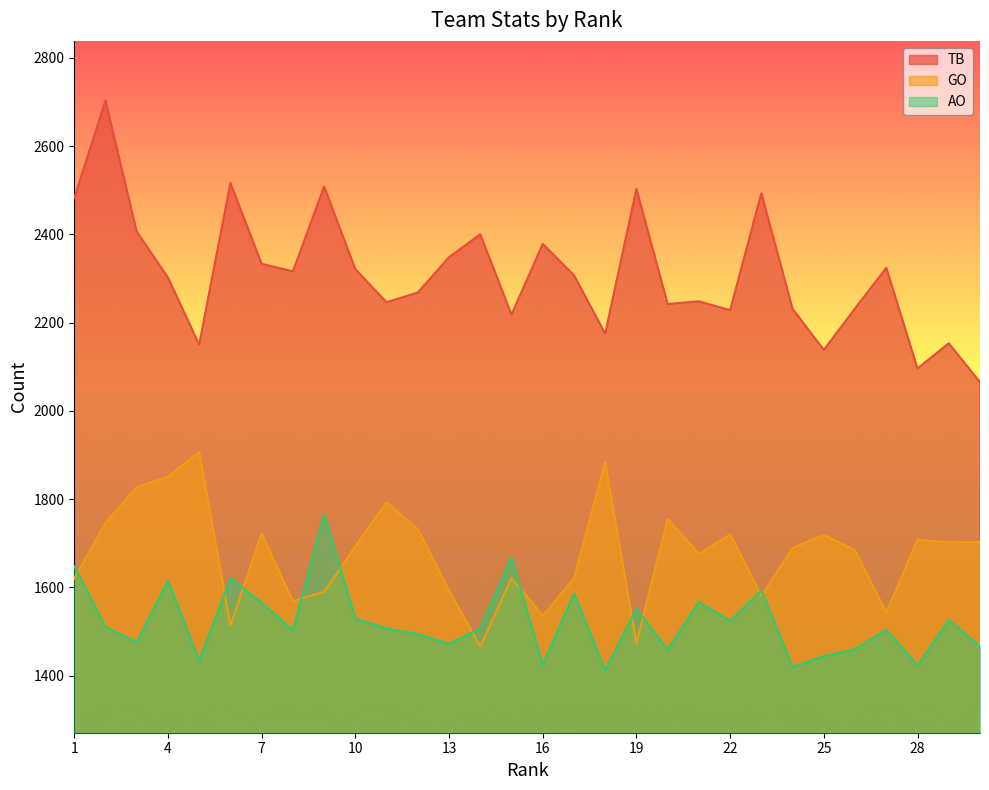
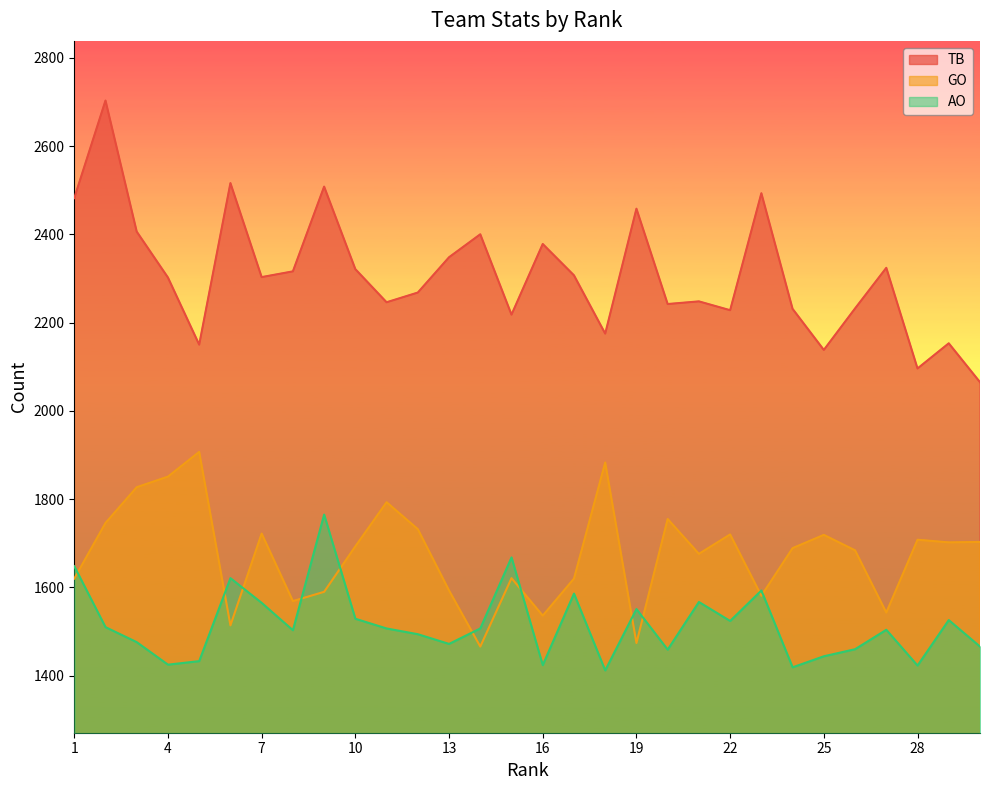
  {
    "TB": {
      "1": 2480,
      "4": 2300,
-     "7": 2330,
+     "7": 2300,
      "10": 2320,
      "13": 2350,
      "16": 2380,
-     "19": 2500,
+     "19": 2460,
      "22": 2230,
      "25": 2140,
      "28": 2100
    },
    "GO": {
      "1": 1620,
      "4": 1850,
      "7": 1720,
      "10": 1690,
      "13": 1590,
      "16": 1540,
      "19": 1470,
      "22": 1720,
      "25": 1720,
      "28": 1710
    },
    "AO": {
      "1": 1650,
-     "4": 1620,
+     "4": 1430,
      "7": 1570,
      "10": 1530,
      "13": 1470,
      "16": 1420,
      "19": 1550,
      "22": 1520,
      "25": 1440,
      "28": 1420
    }
  }
